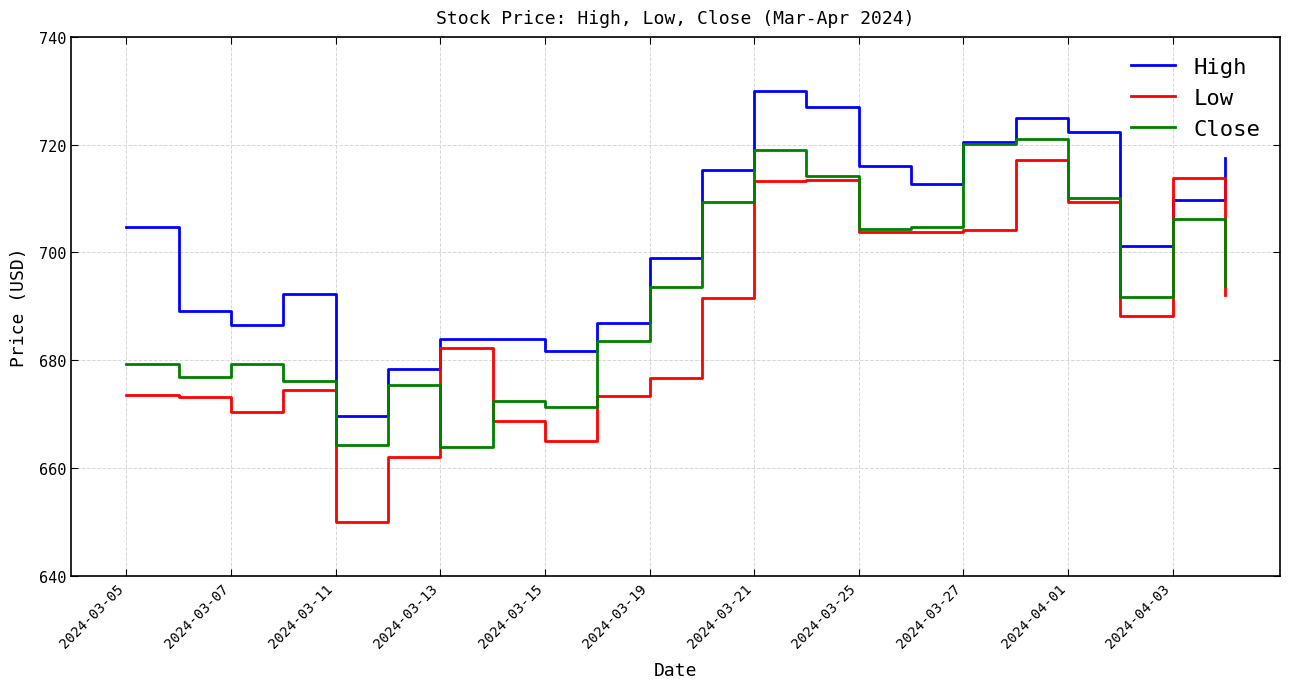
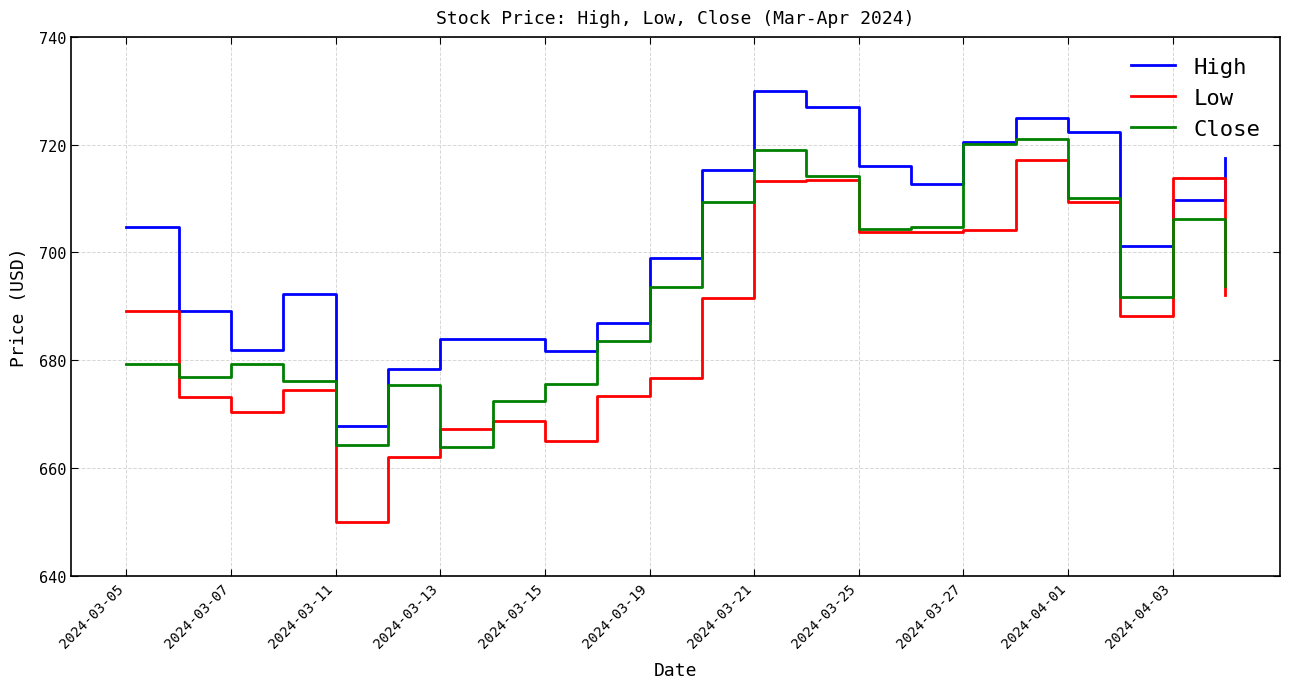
  {
    "High": {
      "2024-03-05": 705,
-     "2024-03-07": 687,
-     "2024-03-11": 670,
+     "2024-03-07": 682,
+     "2024-03-11": 668,
      "2024-03-13": 684,
      "2024-03-15": 682,
      "2024-03-19": 699,
      "2024-03-21": 730,
      "2024-03-25": 716,
      "2024-04-01": 722,
      "2024-04-03": 710
    },
    "Low": {
-     "2024-03-05": 674,
+     "2024-03-05": 689,
      "2024-03-07": 670,
      "2024-03-11": 650,
-     "2024-03-13": 682,
+     "2024-03-13": 667,
      "2024-03-15": 665,
      "2024-03-19": 677,
      "2024-03-21": 713,
      "2024-03-25": 704,
      "2024-03-27": 704,
      "2024-04-01": 709,
      "2024-04-03": 714
    },
    "Close": {
      "2024-03-05": 679,
      "2024-03-07": 679,
      "2024-03-11": 664,
      "2024-03-13": 664,
-     "2024-03-15": 671,
+     "2024-03-15": 676,
      "2024-03-19": 694,
      "2024-03-21": 719,
      "2024-03-25": 704,
      "2024-04-01": 710,
      "2024-04-03": 706
    }
  }
